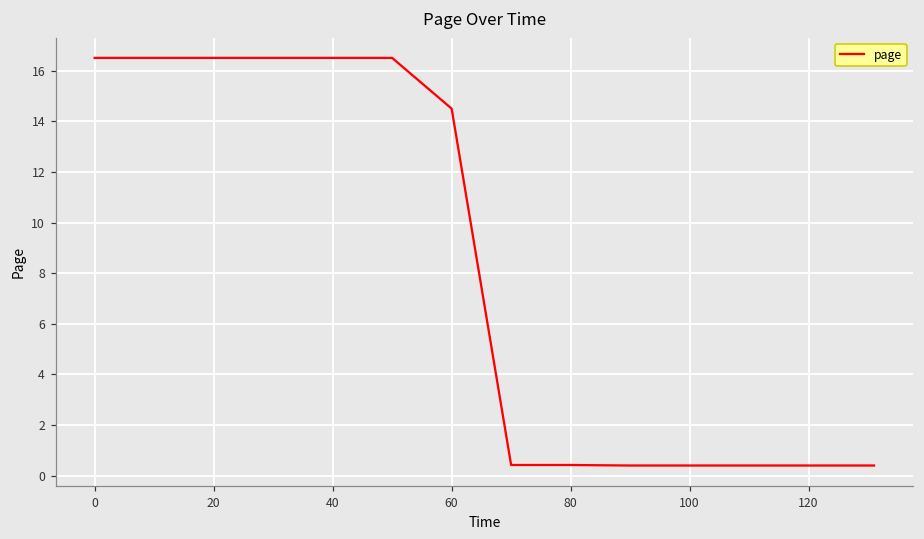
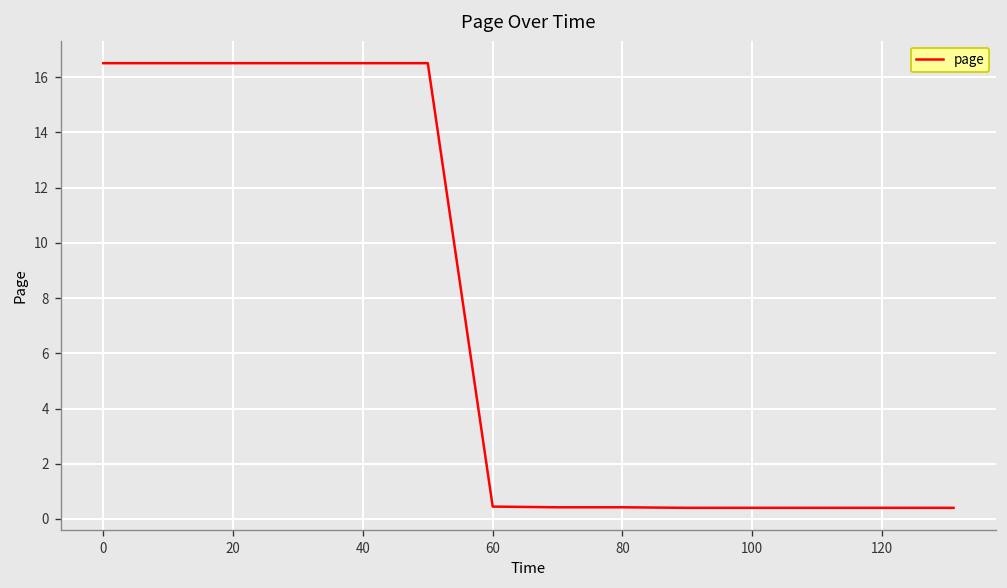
  {
    "0": 16.5,
    "20": 16.5,
    "40": 16.5,
-   "60": 14.5,
+   "60": 0.4,
    "80": 0.4,
    "100": 0.4,
    "120": 0.4
  }
